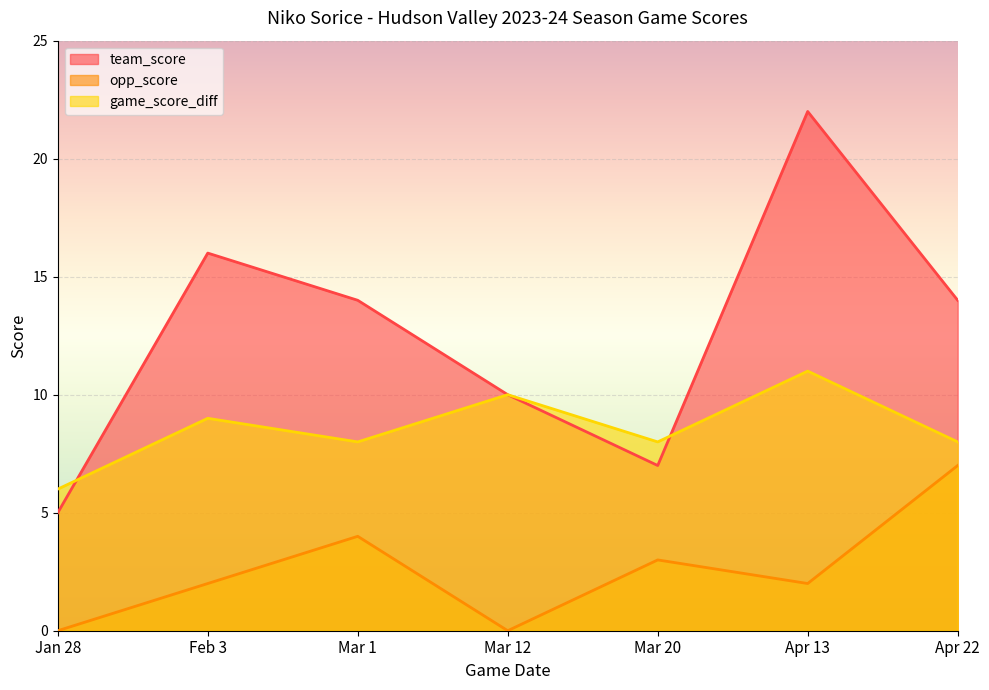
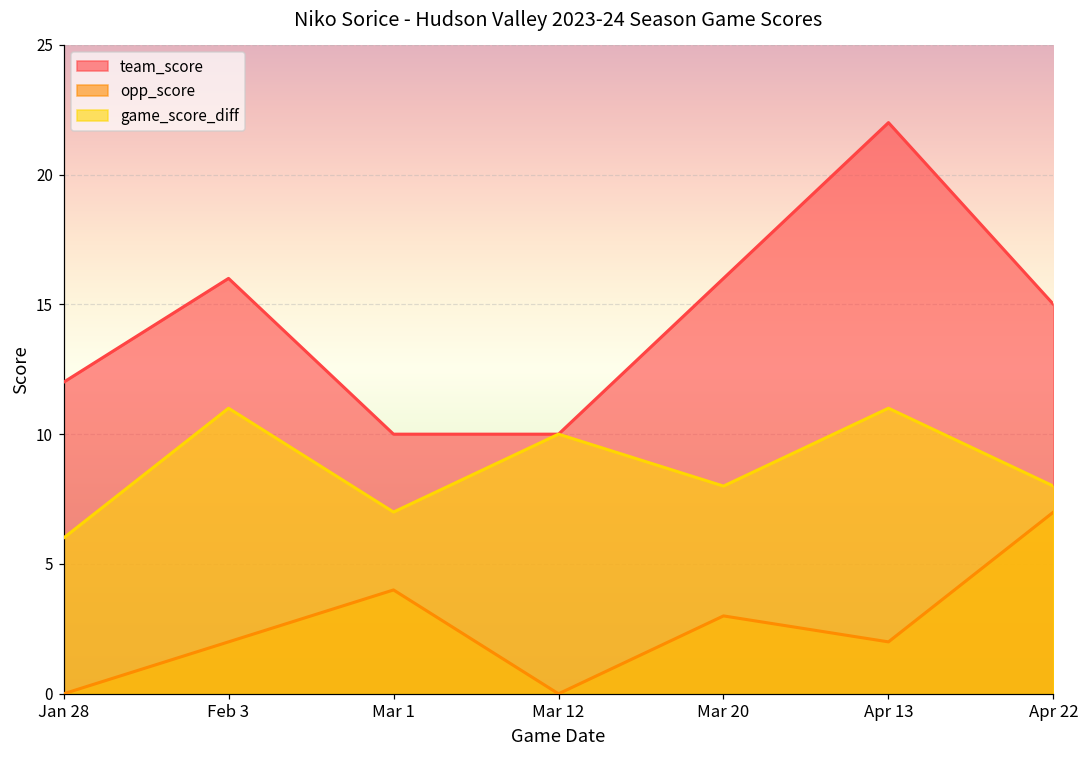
  {
    "team_score": {
-     "Jan 28": 5,
+     "Jan 28": 12,
      "Feb 3": 16,
-     "Mar 1": 14,
-     "Mar 20": 7,
+     "Mar 1": 10,
+     "Mar 20": 16,
      "Apr 13": 22,
-     "Apr 22": 14
+     "Apr 22": 15
    },
    "opp_score": {
      "Jan 28": 0,
      "Feb 3": 2,
      "Mar 1": 4,
      "Mar 12": 0,
      "Mar 20": 3,
      "Apr 13": 2,
      "Apr 22": 7
    },
    "game_score_diff": {
      "Jan 28": 6,
-     "Feb 3": 9,
-     "Mar 1": 8,
+     "Feb 3": 11,
+     "Mar 1": 7,
      "Mar 20": 8,
      "Apr 13": 11,
      "Apr 22": 8
    }
  }
